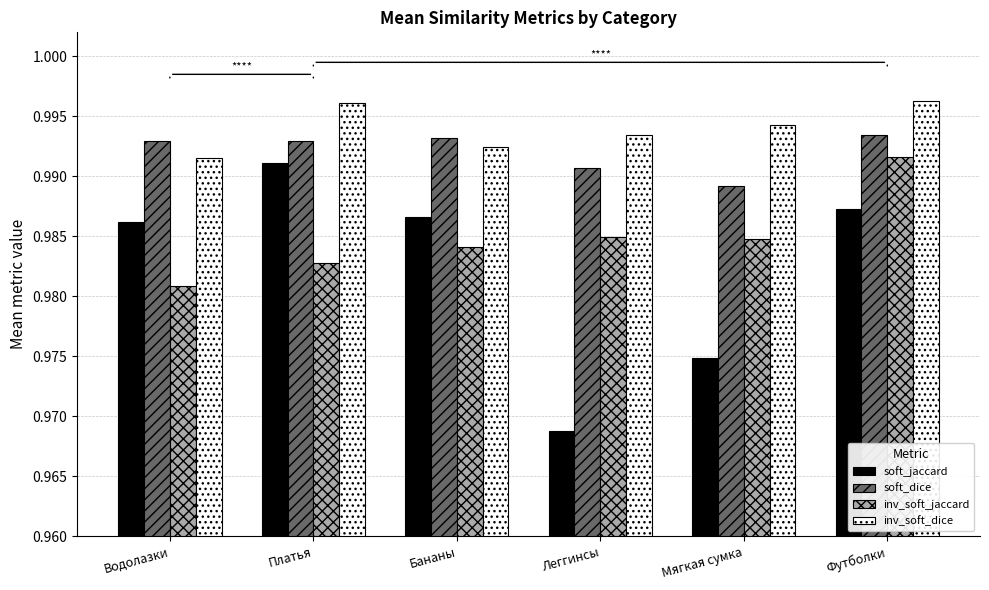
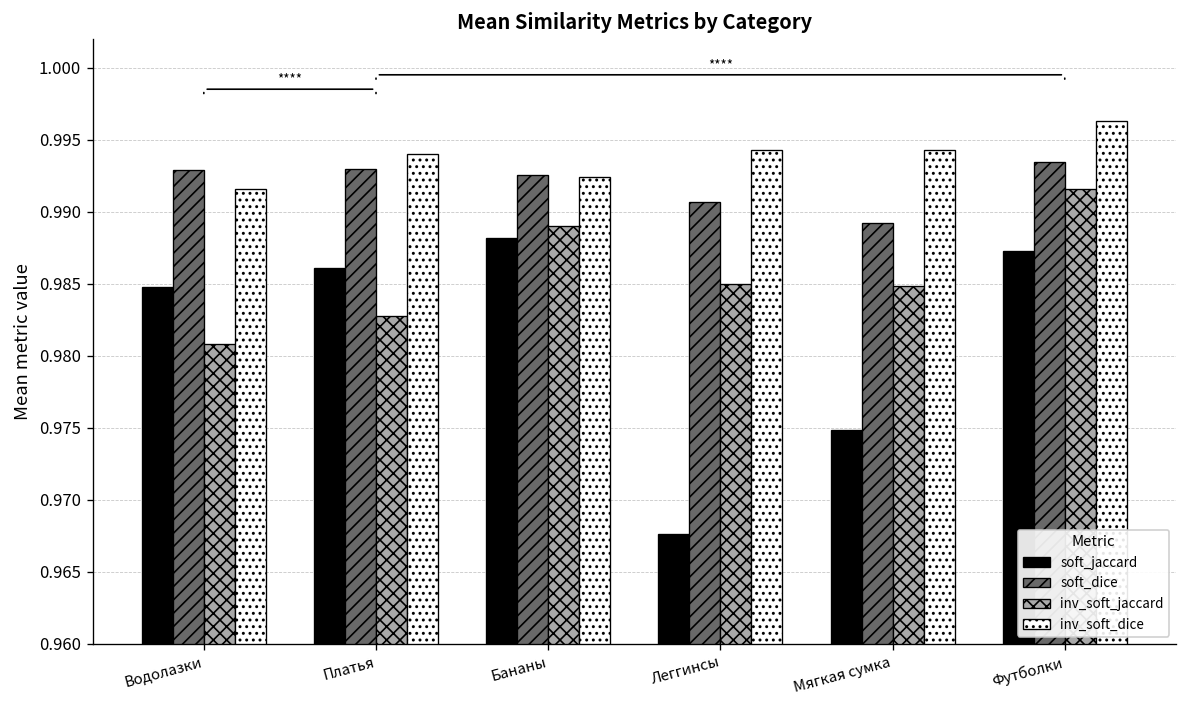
  {
    "soft_jaccard": {
-     "Водолазки": 0.9862,
-     "Платья": 0.9911,
-     "Бананы": 0.9866,
-     "Леггинсы": 0.9688,
+     "Водолазки": 0.9848,
+     "Платья": 0.9861,
+     "Бананы": 0.9882,
+     "Леггинсы": 0.9676,
      "Мягкая сумка": 0.9748,
      "Футболки": 0.9872
    },
    "soft_dice": {
      "Водолазки": 0.9929,
      "Платья": 0.9929,
-     "Бананы": 0.9932,
+     "Бананы": 0.9925,
      "Леггинсы": 0.9907,
      "Мягкая сумка": 0.9892,
      "Футболки": 0.9935
    },
    "inv_soft_jaccard": {
      "Водолазки": 0.9808,
      "Платья": 0.9828,
-     "Бананы": 0.9841,
+     "Бананы": 0.9890,
      "Леггинсы": 0.9849,
      "Мягкая сумка": 0.9848,
      "Футболки": 0.9916
    },
    "inv_soft_dice": {
      "Водолазки": 0.9916,
-     "Платья": 0.9961,
+     "Платья": 0.9940,
      "Бананы": 0.9924,
-     "Леггинсы": 0.9934,
+     "Леггинсы": 0.9943,
      "Мягкая сумка": 0.9943,
      "Футболки": 0.9963
    }
  }
